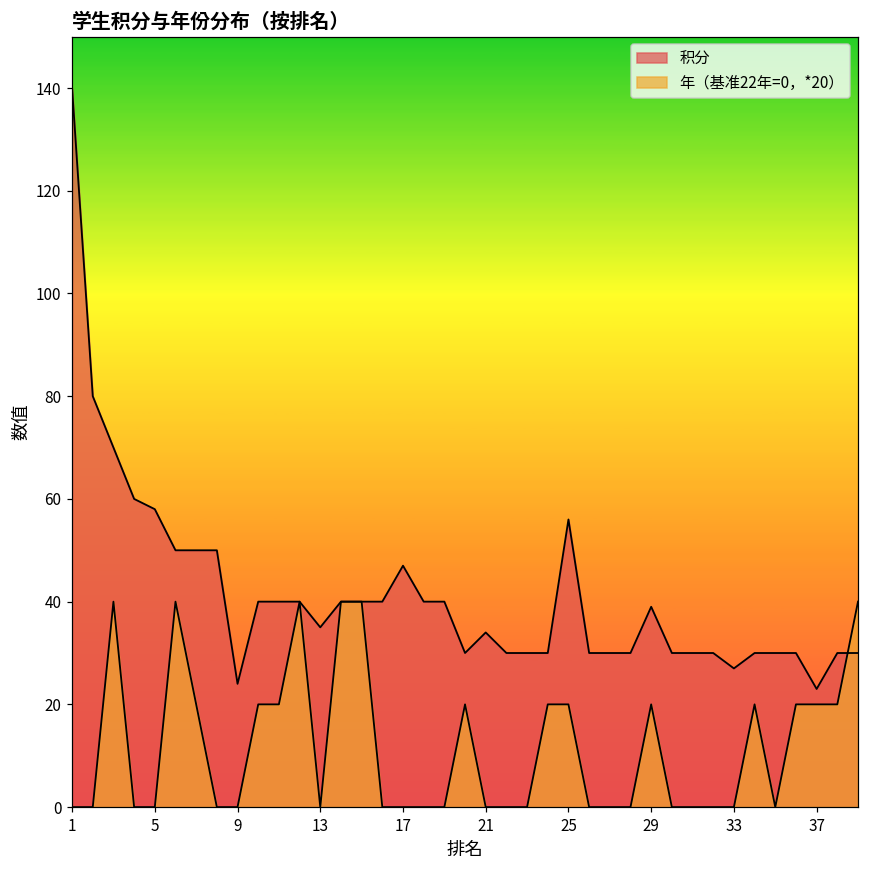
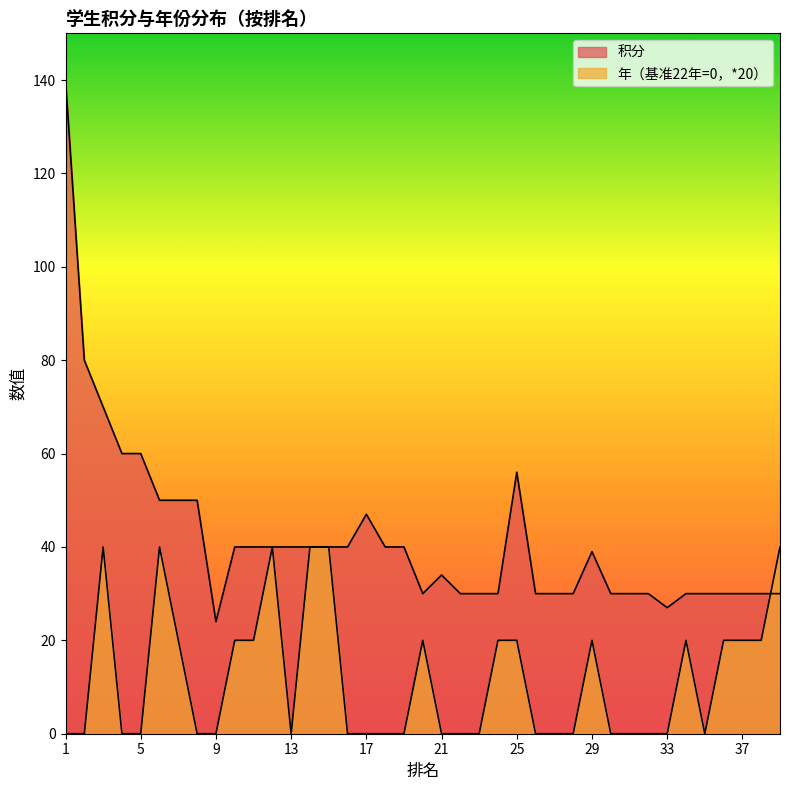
  {
    "积分": {
      "1": 140,
-     "5": 58,
+     "5": 60,
      "9": 24,
-     "13": 35,
+     "13": 40,
      "17": 47,
      "21": 34,
      "25": 56,
      "29": 39,
      "33": 27,
-     "37": 23
+     "37": 30
    },
    "年（基准22年=0，*20）": {
      "1": 0,
      "5": 0,
      "9": 0,
      "13": 0,
      "17": 0,
      "21": 0,
      "25": 20,
      "29": 20,
      "33": 0,
      "37": 20
    }
  }
